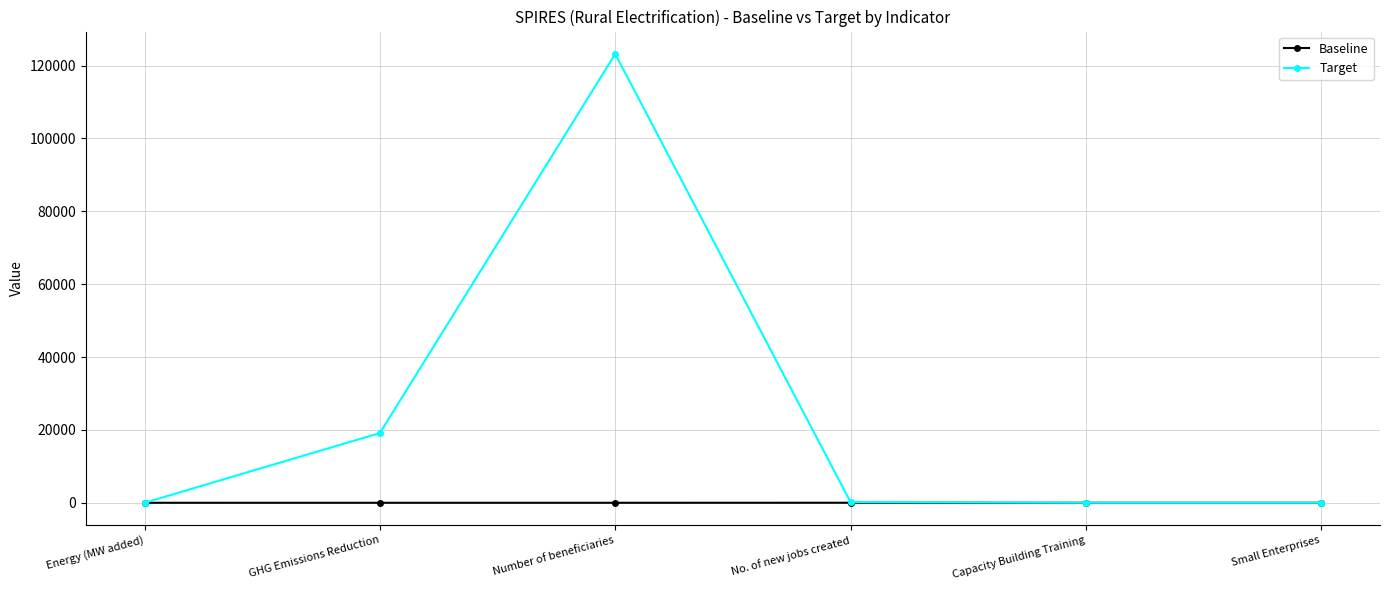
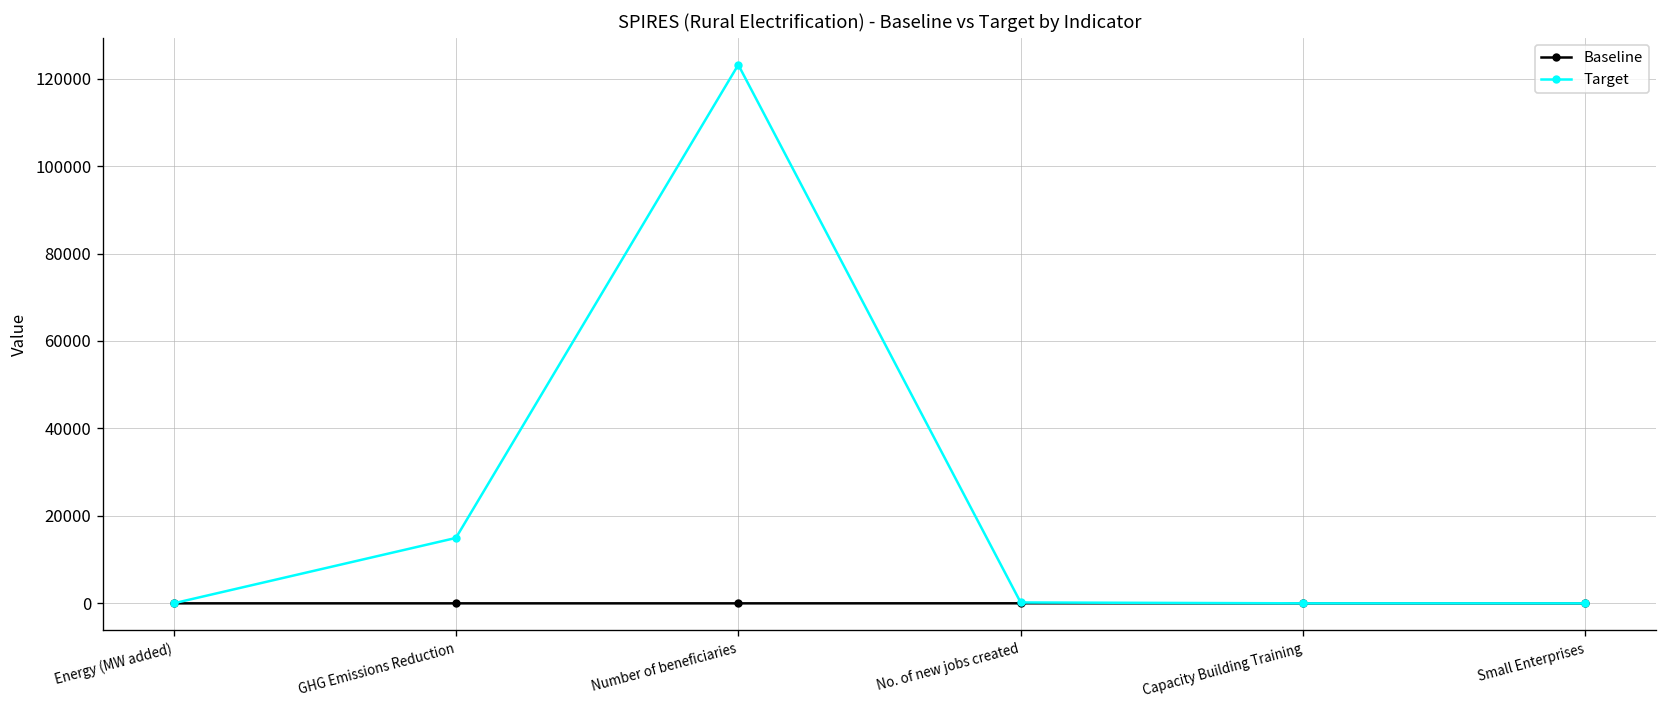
  {
    "Baseline": {
      "GHG Emissions Reduction": 0,
      "Number of beneficiaries": 0
    },
    "Target": {
-     "GHG Emissions Reduction": 19000,
+     "GHG Emissions Reduction": 15000,
      "Number of beneficiaries": 123000
    }
  }
